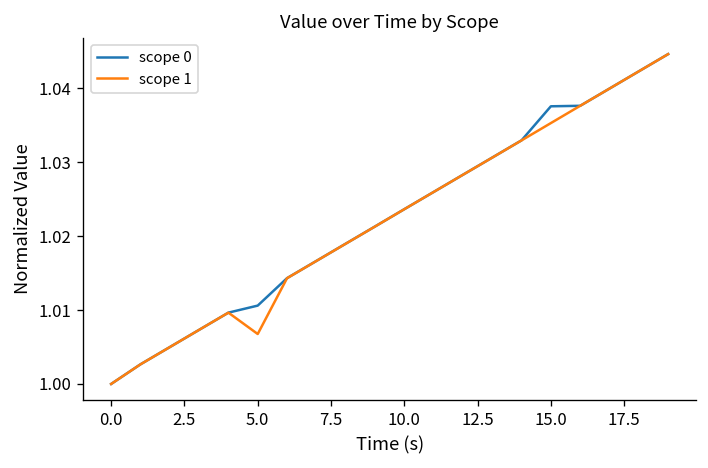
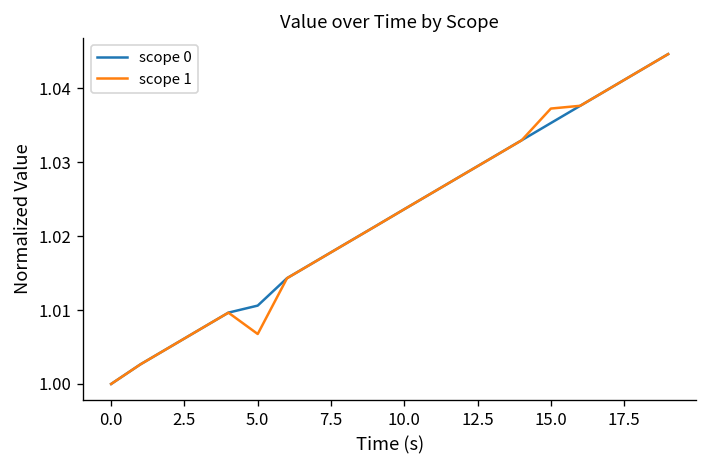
  {
    "scope 0": {
      "5.0": 1.011,
-     "15.0": 1.038
+     "15.0": 1.035
    },
    "scope 1": {
      "5.0": 1.007,
-     "15.0": 1.035
+     "15.0": 1.037
    }
  }
